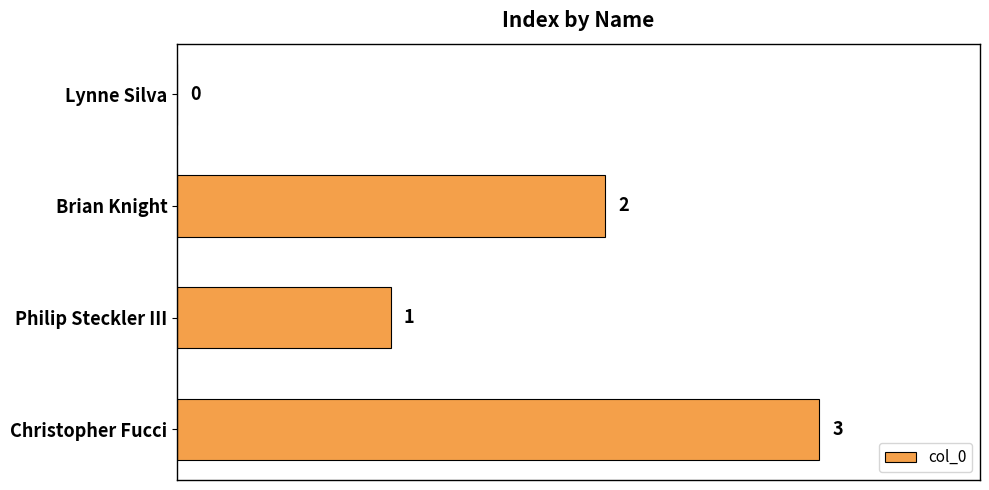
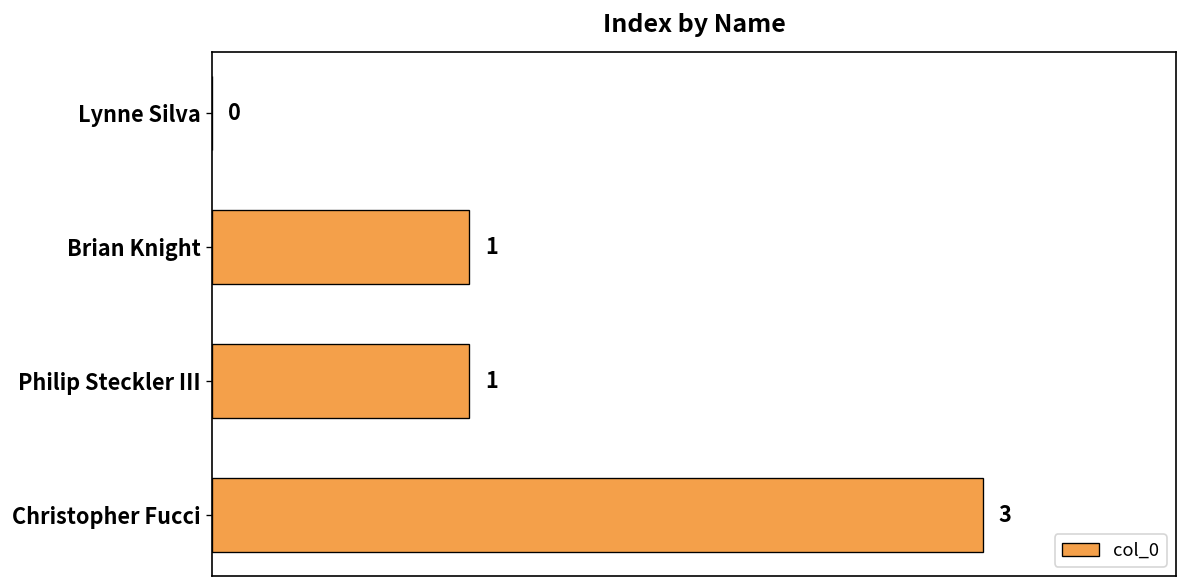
  {
    "Lynne Silva": 0,
-   "Brian Knight": 2,
+   "Brian Knight": 1,
    "Philip Steckler III": 1,
    "Christopher Fucci": 3
  }
